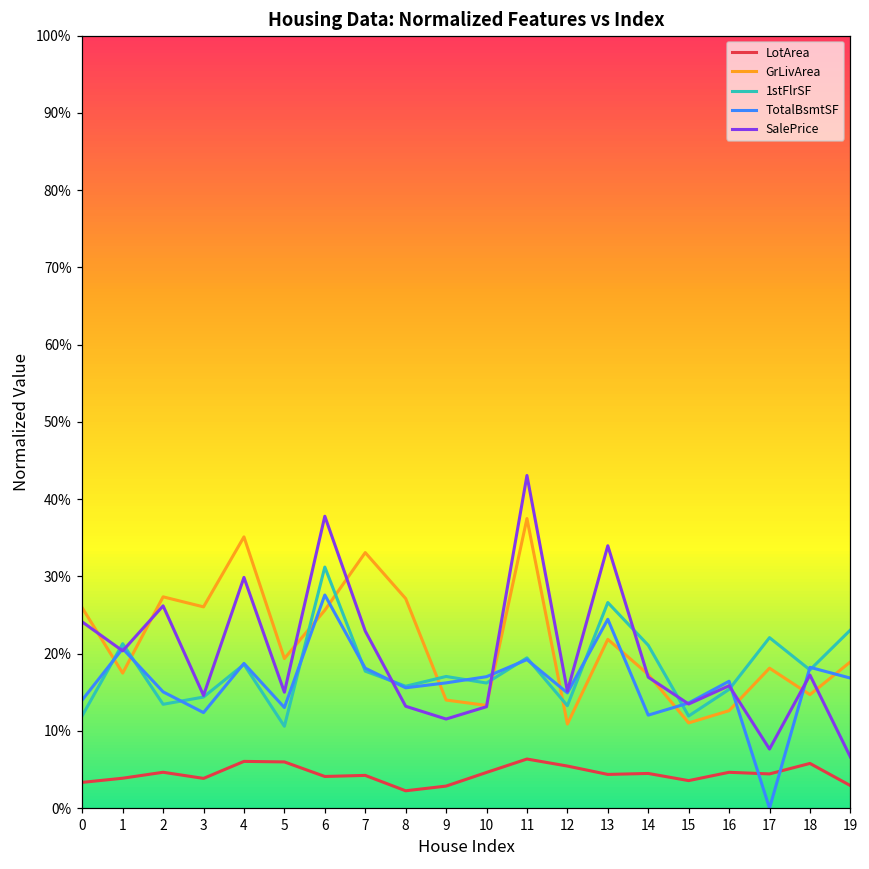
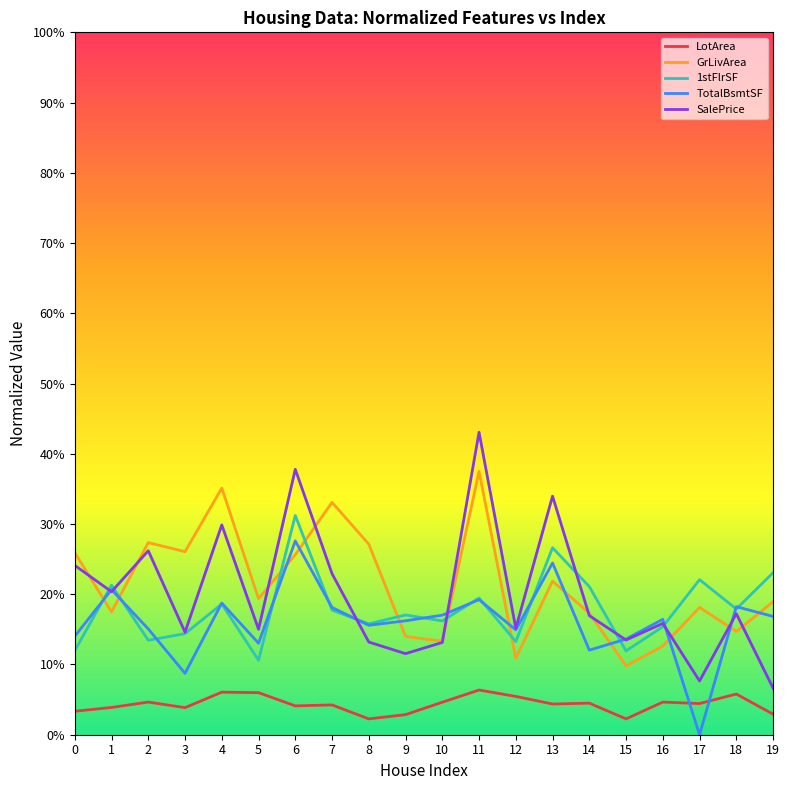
  {
    "LotArea": {
      "0": "3%",
      "1": "4%",
      "2": "5%",
      "3": "4%",
      "4": "6%",
      "5": "6%",
      "6": "4%",
      "7": "4%",
      "8": "2%",
      "9": "3%",
      "10": "5%",
      "11": "6%",
      "12": "5%",
      "13": "4%",
      "14": "4%",
-     "15": "4%",
+     "15": "2%",
      "16": "5%",
      "17": "4%",
      "18": "6%",
      "19": "3%"
    },
    "GrLivArea": {
      "0": "26%",
      "1": "17%",
      "2": "27%",
      "3": "26%",
      "4": "35%",
      "5": "19%",
      "6": "26%",
      "7": "33%",
      "8": "27%",
      "9": "14%",
      "11": "37%",
      "12": "11%",
      "13": "22%",
-     "15": "11%",
+     "15": "10%",
      "16": "13%",
      "17": "18%",
      "18": "15%",
      "19": "19%"
    },
    "1stFlrSF": {
      "0": "12%",
      "1": "21%",
      "2": "13%",
      "5": "11%",
      "6": "31%",
      "7": "18%",
      "9": "17%",
      "10": "16%",
      "12": "13%",
      "13": "27%",
      "14": "21%",
      "15": "12%",
      "16": "15%",
      "17": "22%",
      "19": "23%"
    },
    "TotalBsmtSF": {
      "0": "14%",
      "2": "15%",
-     "3": "12%",
+     "3": "9%",
      "5": "13%",
      "6": "28%",
      "7": "18%",
      "9": "16%",
      "10": "17%",
      "13": "24%",
      "14": "12%",
      "16": "16%",
      "17": "0%",
      "19": "17%"
    },
    "SalePrice": {
      "0": "24%",
      "2": "26%",
      "4": "30%",
      "5": "15%",
      "6": "38%",
      "7": "23%",
      "8": "13%",
      "9": "12%",
      "11": "43%",
      "13": "34%",
      "16": "16%",
      "17": "8%",
      "18": "17%",
      "19": "7%"
    }
  }
